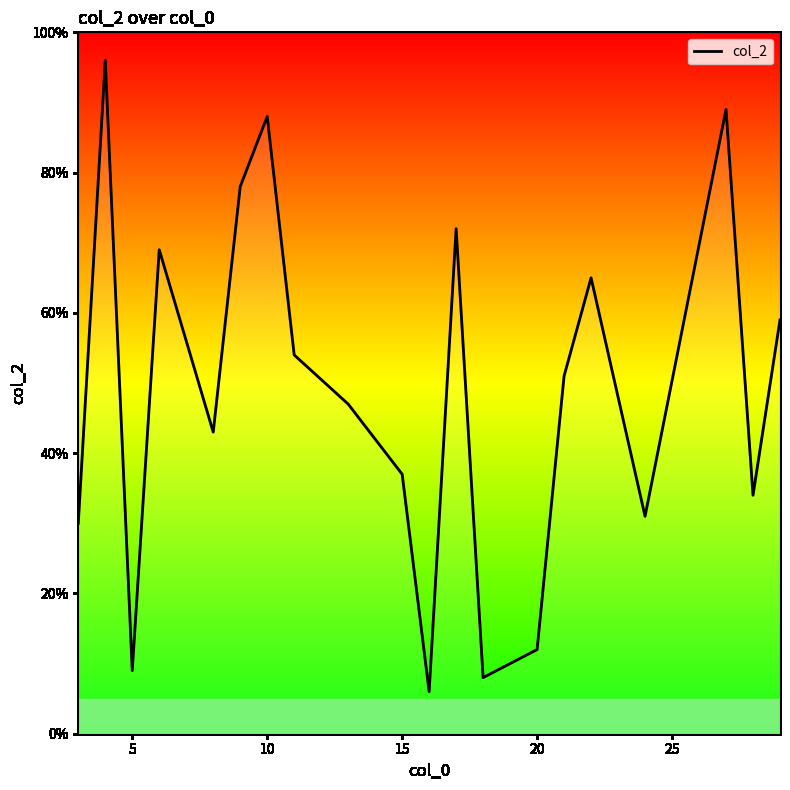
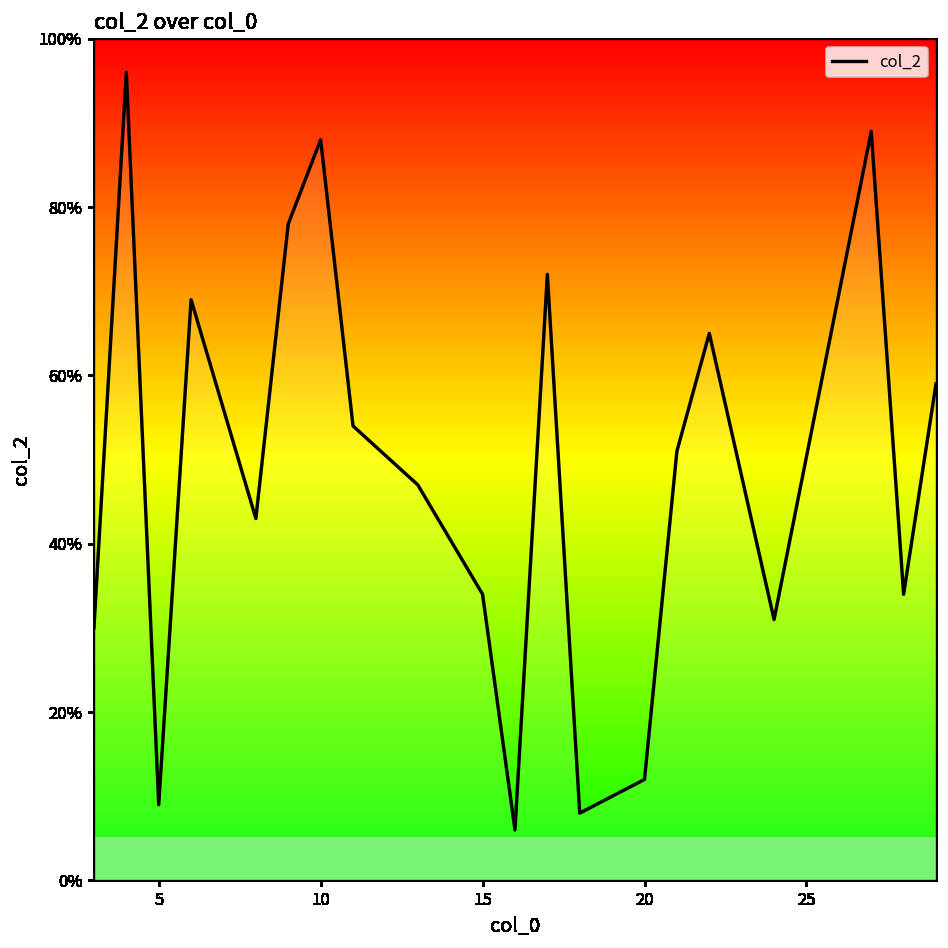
  {
    "5": "9%",
    "10": "88%",
-   "15": "37%",
+   "15": "34%",
    "20": "12%"
  }
